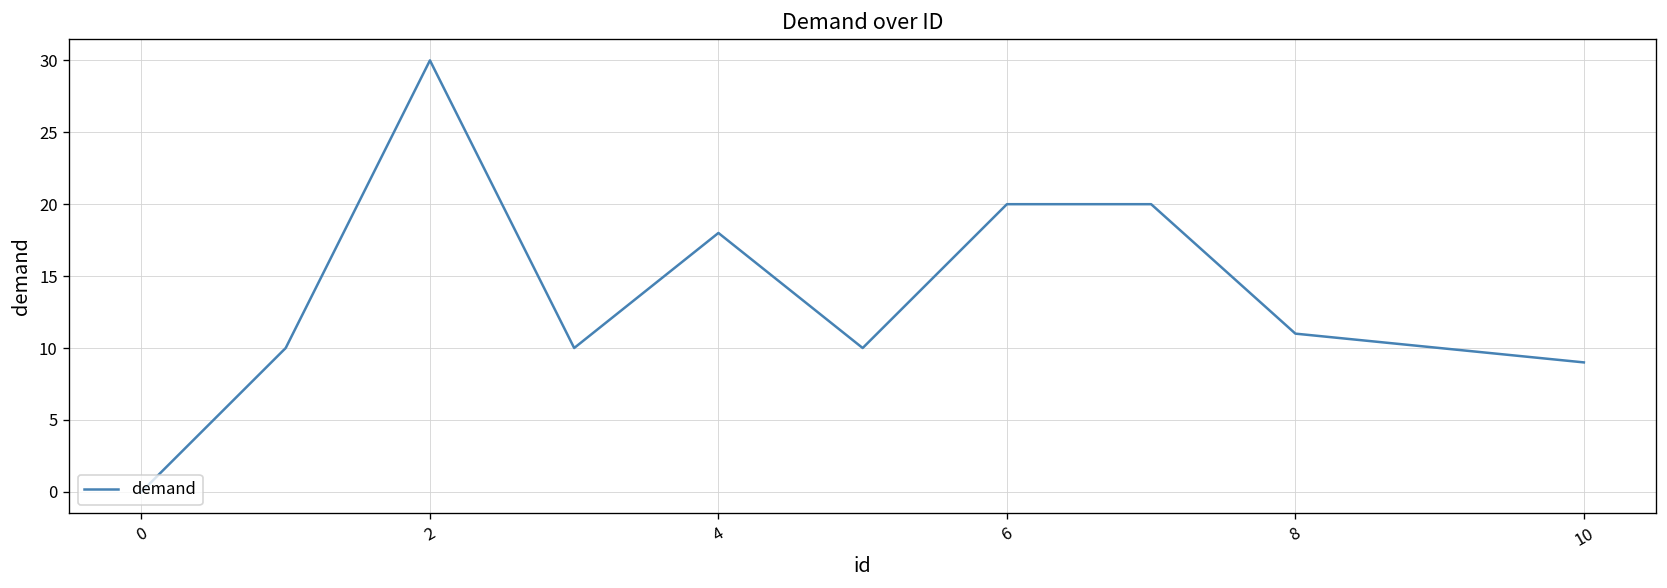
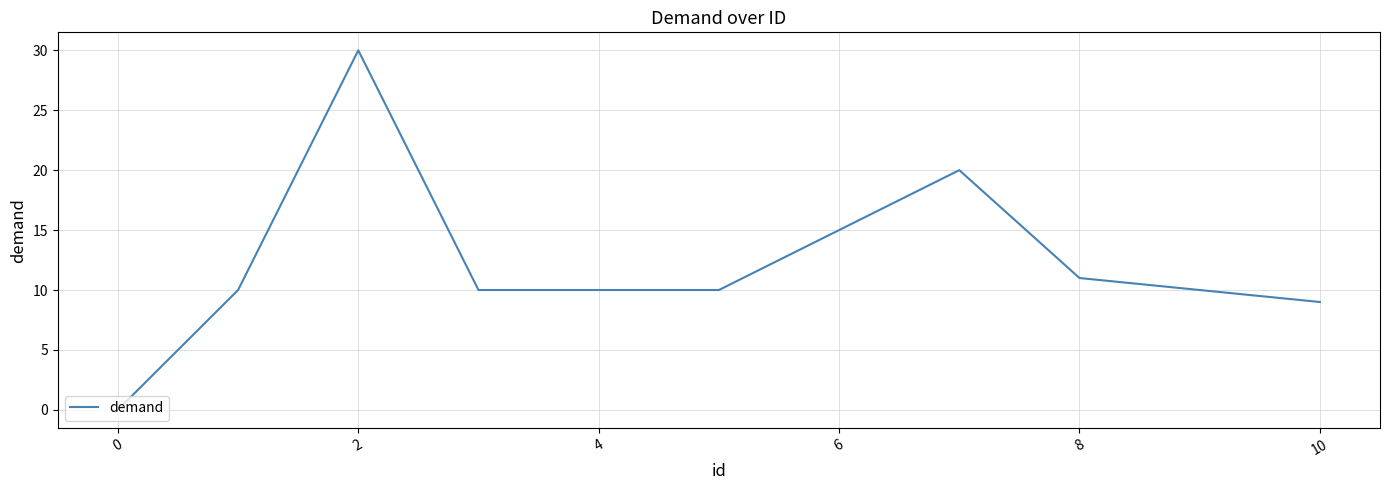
  {
    "2": 30,
-   "4": 18,
-   "6": 20,
+   "4": 10,
+   "6": 15,
    "8": 11,
    "10": 9
  }
